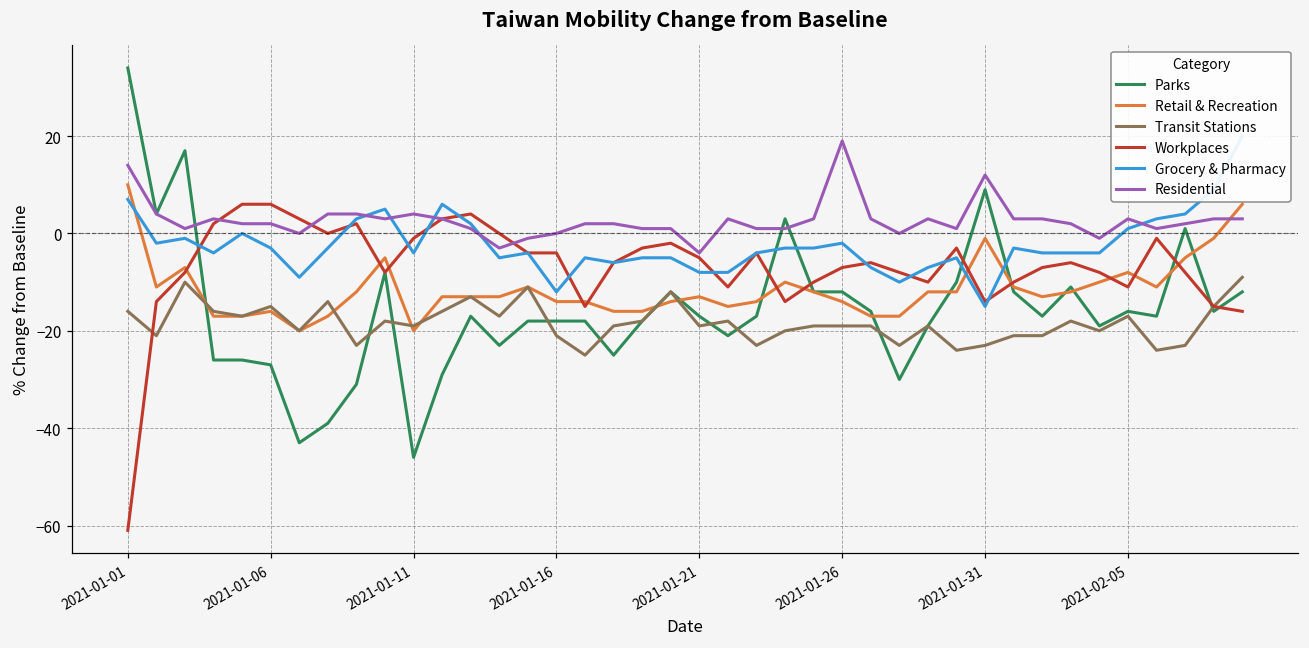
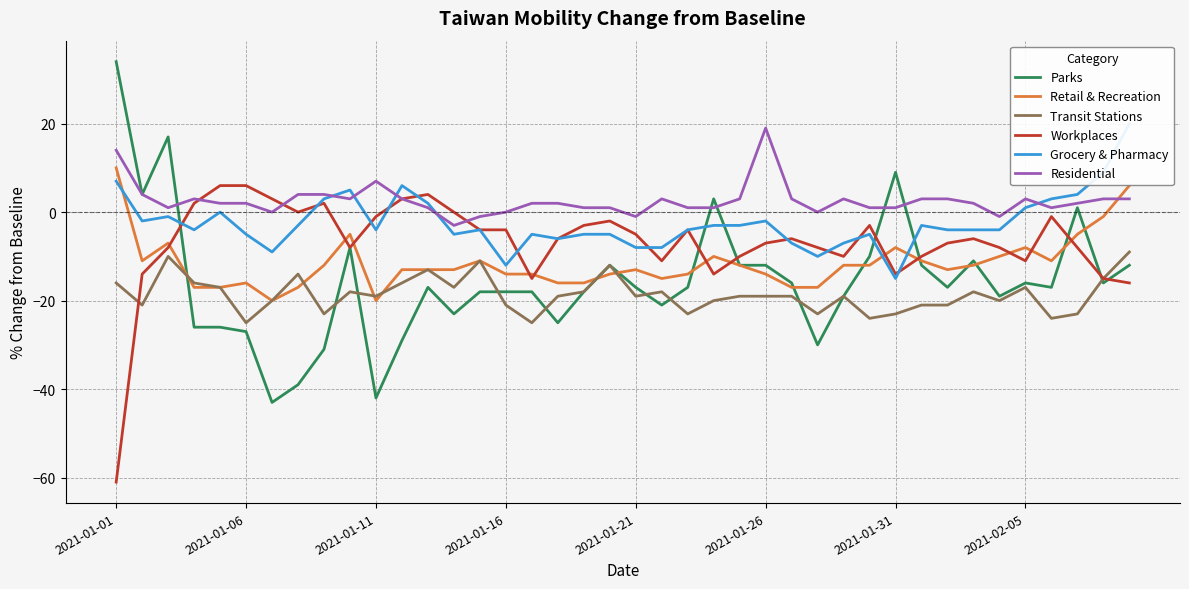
  {
    "Parks": {
      "2021-01-01": 34,
      "2021-01-06": -27,
-     "2021-01-11": -46,
+     "2021-01-11": -42,
      "2021-01-16": -18,
      "2021-01-21": -17,
      "2021-01-26": -12,
      "2021-01-31": 9,
      "2021-02-05": -16
    },
    "Retail & Recreation": {
      "2021-01-01": 10,
      "2021-01-06": -16,
      "2021-01-11": -20,
      "2021-01-16": -14,
      "2021-01-21": -13,
      "2021-01-26": -14,
-     "2021-01-31": -1,
+     "2021-01-31": -8,
      "2021-02-05": -8
    },
    "Transit Stations": {
      "2021-01-01": -16,
-     "2021-01-06": -15,
+     "2021-01-06": -25,
      "2021-01-11": -19,
      "2021-01-16": -21,
      "2021-01-21": -19,
      "2021-01-26": -19,
      "2021-01-31": -23,
      "2021-02-05": -17
    },
    "Workplaces": {
      "2021-01-01": -61,
      "2021-01-06": 6,
      "2021-01-11": -1,
      "2021-01-16": -4,
      "2021-01-21": -5,
      "2021-01-26": -7,
      "2021-01-31": -14,
      "2021-02-05": -11
    },
    "Grocery & Pharmacy": {
      "2021-01-01": 7,
-     "2021-01-06": -3,
+     "2021-01-06": -5,
      "2021-01-11": -4,
      "2021-01-16": -12,
      "2021-01-21": -8,
      "2021-01-26": -2,
      "2021-01-31": -15,
      "2021-02-05": 1
    },
    "Residential": {
      "2021-01-01": 14,
      "2021-01-06": 2,
-     "2021-01-11": 4,
+     "2021-01-11": 7,
      "2021-01-16": 0,
-     "2021-01-21": -4,
+     "2021-01-21": -1,
      "2021-01-26": 19,
-     "2021-01-31": 12,
+     "2021-01-31": 1,
      "2021-02-05": 3
    }
  }
